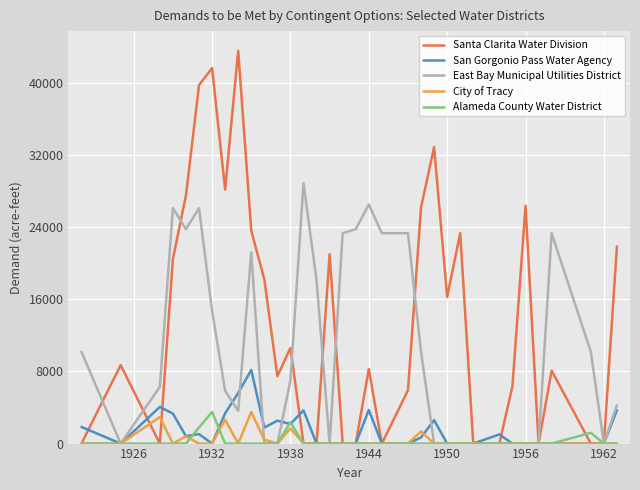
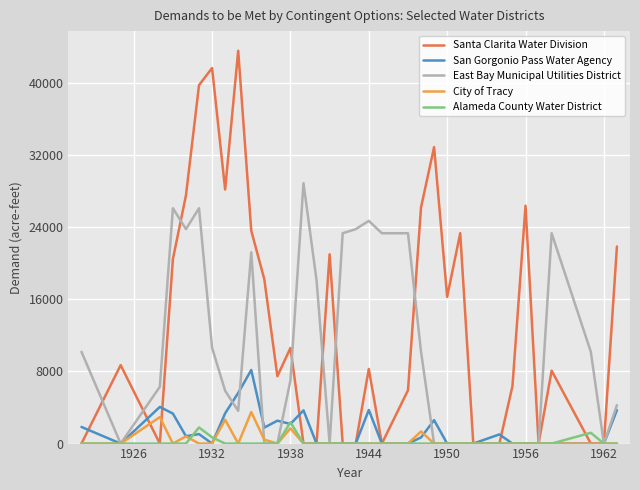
  {
    "San Gorgonio Pass Water Agency": {
      "1944": 4000
    },
    "East Bay Municipal Utilities District": {
-     "1932": 15000,
+     "1932": 11000,
      "1938": 7000,
-     "1944": 27000
+     "1944": 25000
    },
    "Alameda County Water District": {
-     "1932": 4000
+     "1932": 1000
    }
  }
